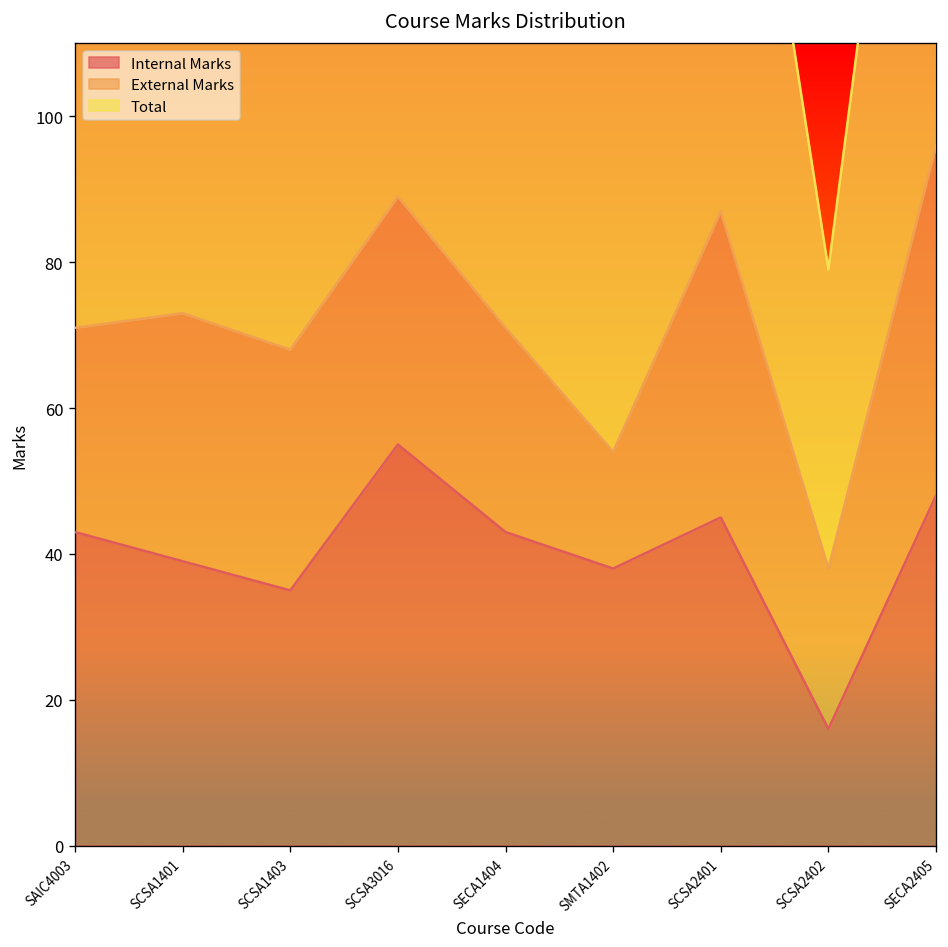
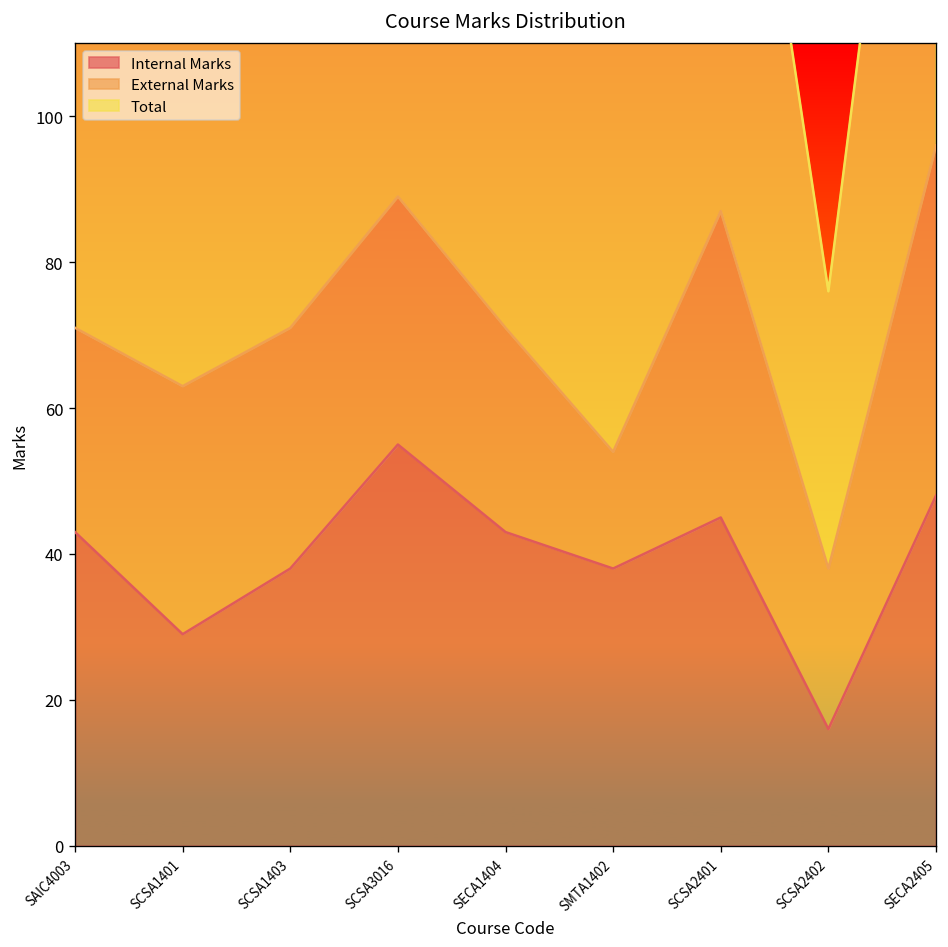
  {
    "Internal Marks": {
      "SAIC4003": 43,
-     "SCSA1401": 39,
-     "SCSA1403": 35,
+     "SCSA1401": 29,
+     "SCSA1403": 38,
      "SCSA3016": 55,
      "SECA1404": 43,
      "SMTA1402": 38,
      "SCSA2401": 45,
      "SCSA2402": 16,
      "SECA2405": 48
    },
    "External Marks": {
      "SAIC4003": 28,
      "SCSA1401": 34,
      "SCSA1403": 33,
      "SCSA3016": 34,
      "SECA1404": 28,
      "SMTA1402": 16,
      "SCSA2401": 42,
      "SCSA2402": 22,
      "SECA2405": 48
    },
    "Total": {
-     "SCSA2402": 41
+     "SCSA2402": 38
    }
  }
